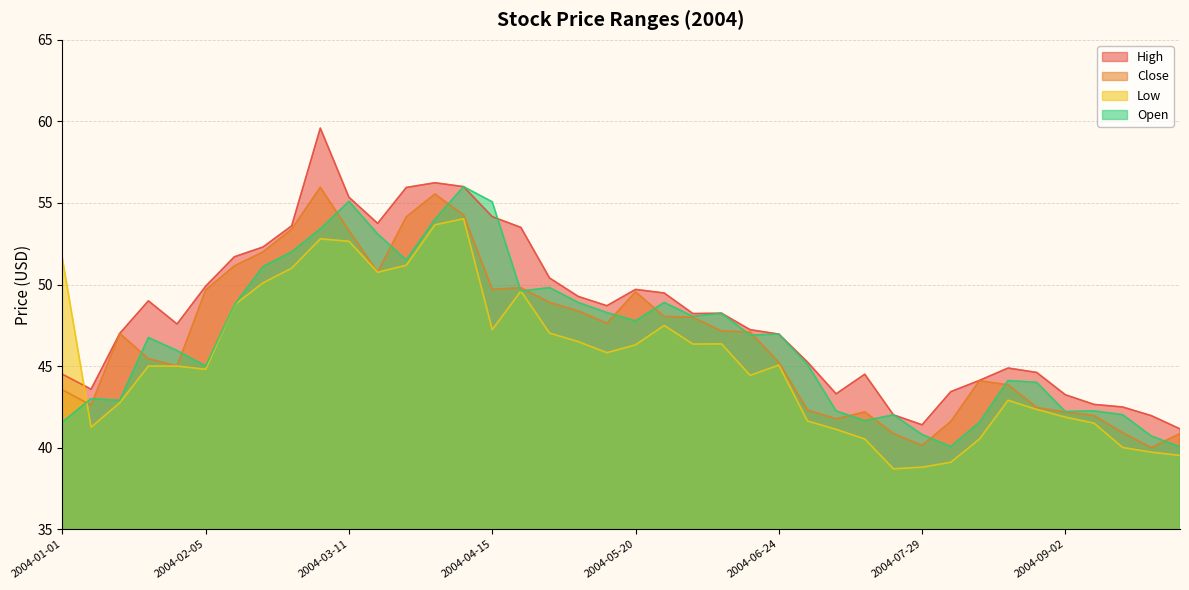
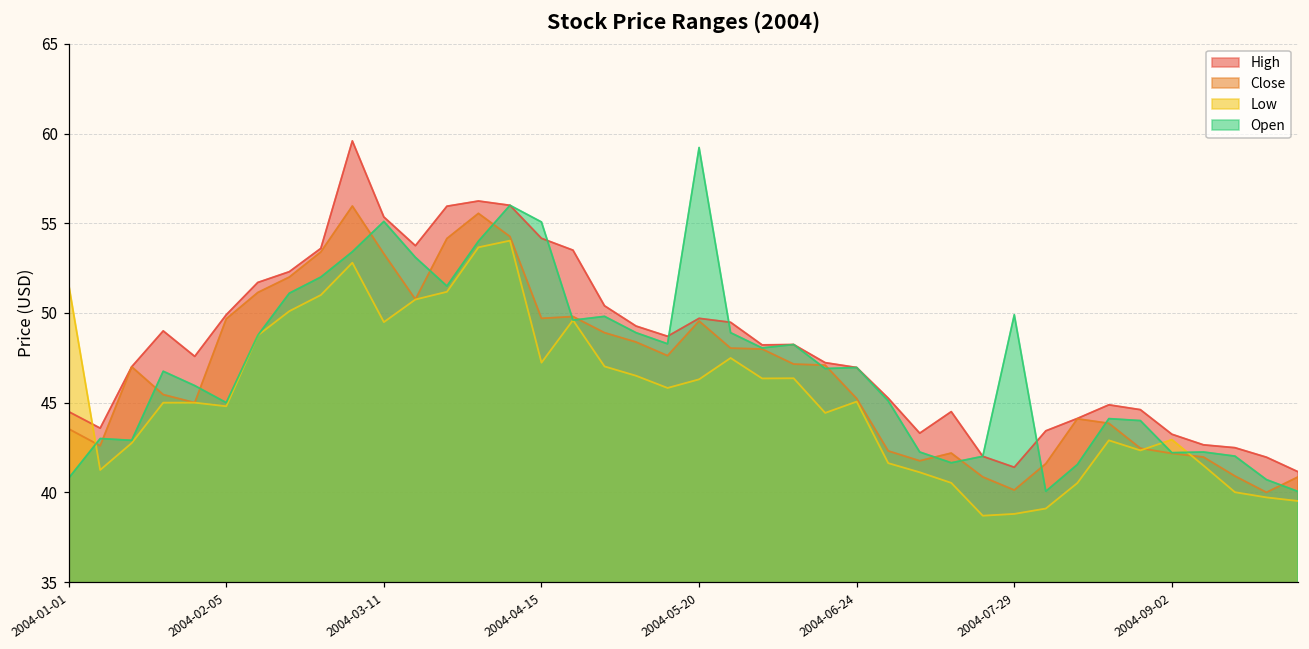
  {
    "Low": {
      "2004-01-01": 51.6,
      "2004-02-05": 44.8,
-     "2004-03-11": 52.7,
+     "2004-03-11": 49.5,
      "2004-04-15": 47.2,
      "2004-05-20": 46.3,
      "2004-06-24": 45.1,
      "2004-07-29": 38.8,
-     "2004-09-02": 41.9
+     "2004-09-02": 42.9
    },
    "Open": {
-     "2004-01-01": 41.6,
+     "2004-01-01": 40.8,
      "2004-02-05": 45.0,
      "2004-03-11": 55.1,
      "2004-04-15": 55.1,
-     "2004-05-20": 47.8,
-     "2004-07-29": 40.8
+     "2004-05-20": 59.2,
+     "2004-07-29": 49.9
    }
  }
